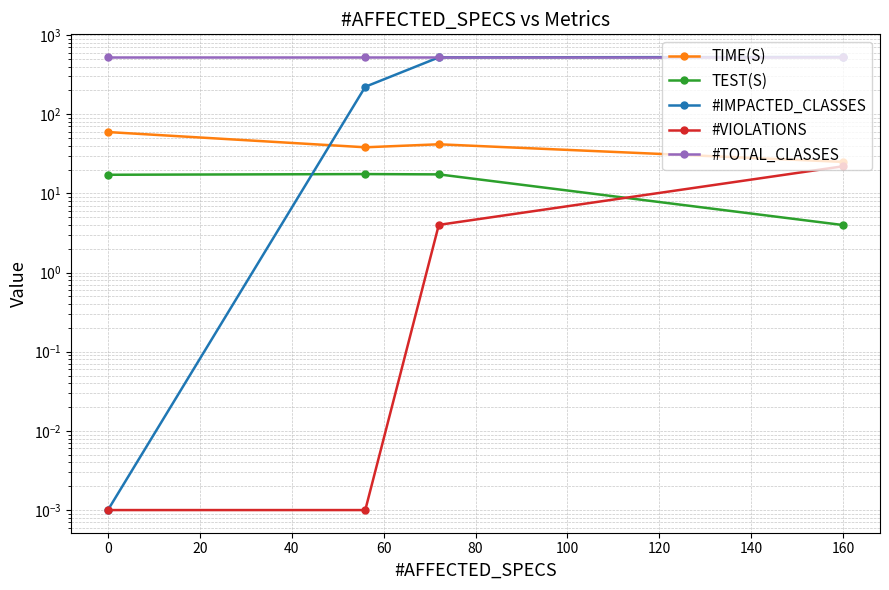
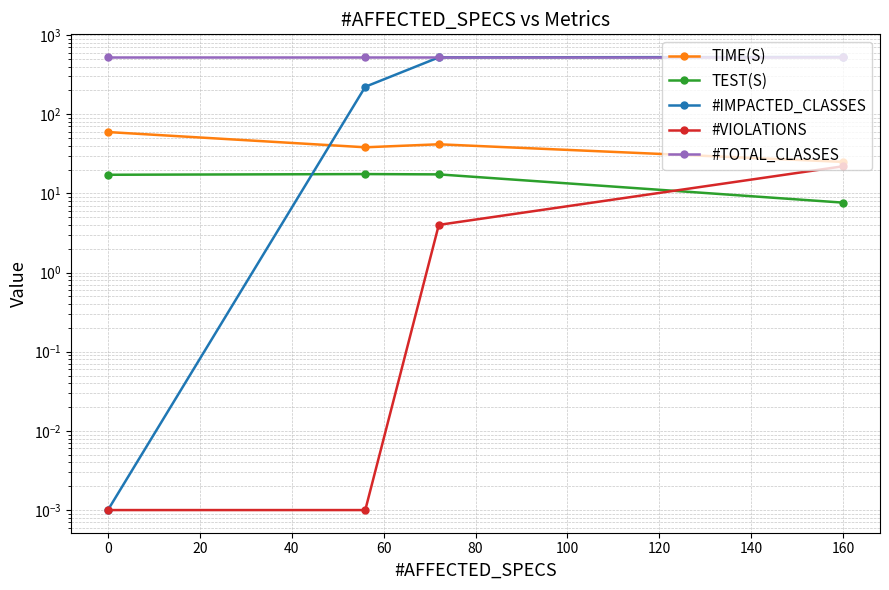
  {
    "TIME(S)": {
      "0": 60
    },
    "TEST(S)": {
      "0": 17,
-     "160": 4
+     "160": 8
    },
    "#TOTAL_CLASSES": {
      "0": 500
    }
  }
